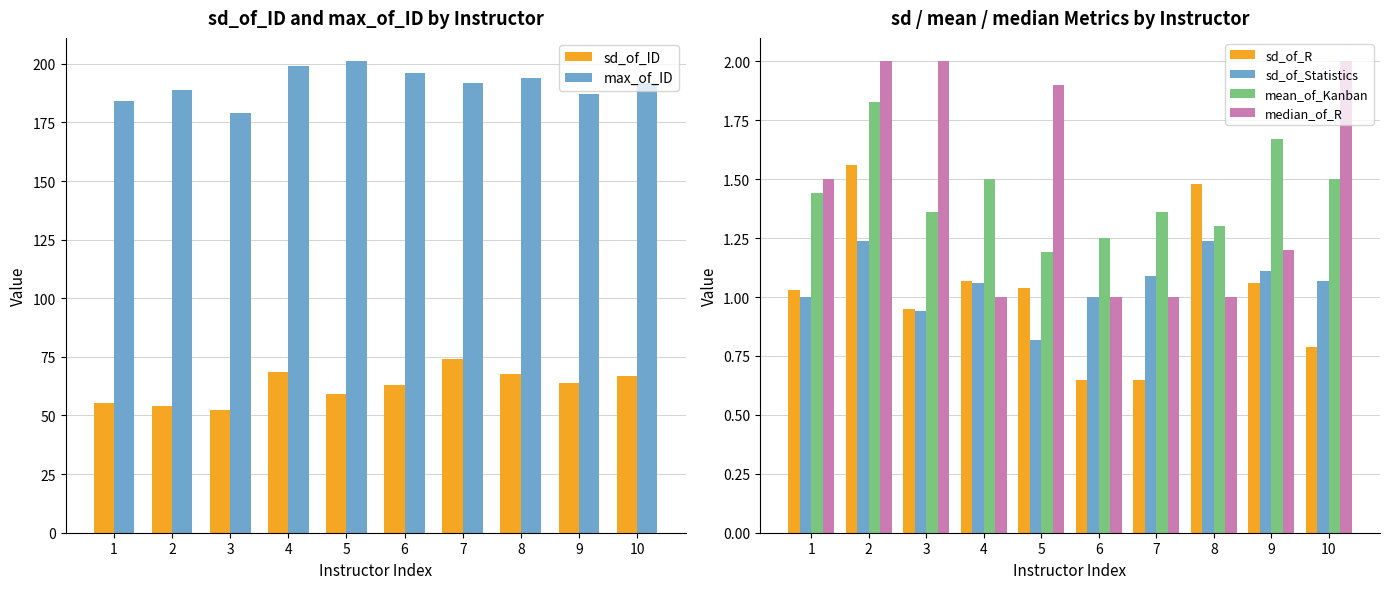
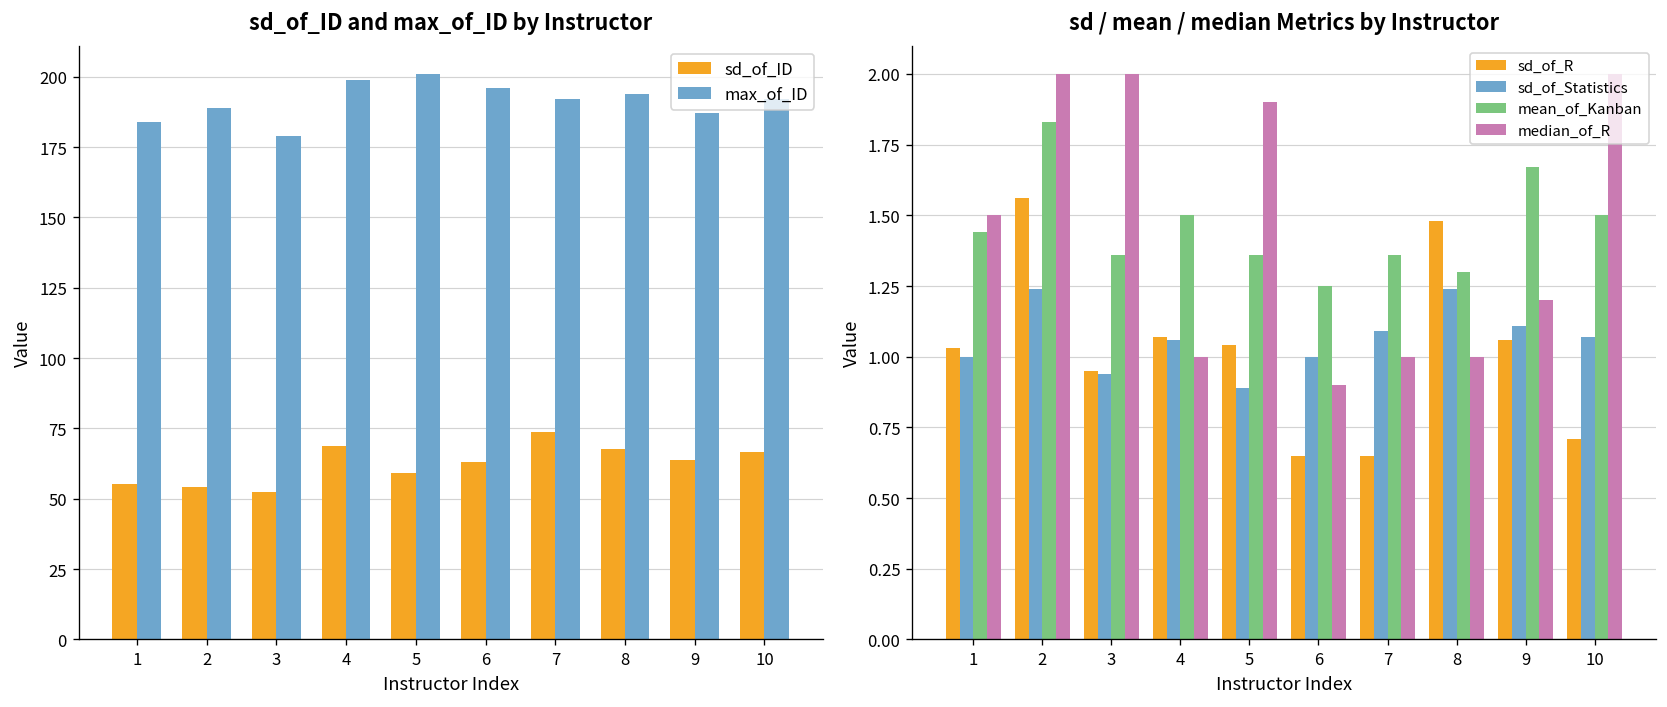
  {
    "sd_of_ID and max_of_ID by Instructor": {
      "sd_of_ID": {
        "1": 55,
        "2": 54,
        "3": 52,
        "4": 69,
        "5": 59,
        "6": 63,
        "7": 74,
        "8": 68,
        "9": 64,
        "10": 67
      },
      "max_of_ID": {
        "1": 184,
        "2": 189,
        "3": 179,
        "4": 199,
        "5": 201,
        "6": 196,
        "7": 192,
        "8": 194,
        "9": 187
      }
    },
    "sd / mean / median Metrics by Instructor": {
      "sd_of_R": {
        "1": 1.03,
        "2": 1.56,
        "3": 0.95,
        "4": 1.07,
        "5": 1.04,
        "6": 0.65,
        "7": 0.65,
        "8": 1.48,
        "9": 1.06,
-       "10": 0.79
+       "10": 0.71
      },
      "sd_of_Statistics": {
        "1": 1.00,
        "2": 1.24,
        "3": 0.94,
        "4": 1.06,
-       "5": 0.82,
+       "5": 0.89,
        "6": 1.00,
        "7": 1.09,
        "8": 1.24,
        "9": 1.11,
        "10": 1.07
      },
      "mean_of_Kanban": {
        "1": 1.44,
        "2": 1.83,
        "3": 1.36,
        "4": 1.50,
-       "5": 1.19,
+       "5": 1.36,
        "6": 1.25,
        "7": 1.36,
        "8": 1.30,
        "9": 1.67,
        "10": 1.50
      },
      "median_of_R": {
        "1": 1.5,
        "2": 2.0,
        "3": 2.0,
        "4": 1.0,
        "5": 1.9,
-       "6": 1.0,
+       "6": 0.9,
        "7": 1.0,
        "8": 1.0,
        "9": 1.2
      }
    }
  }
